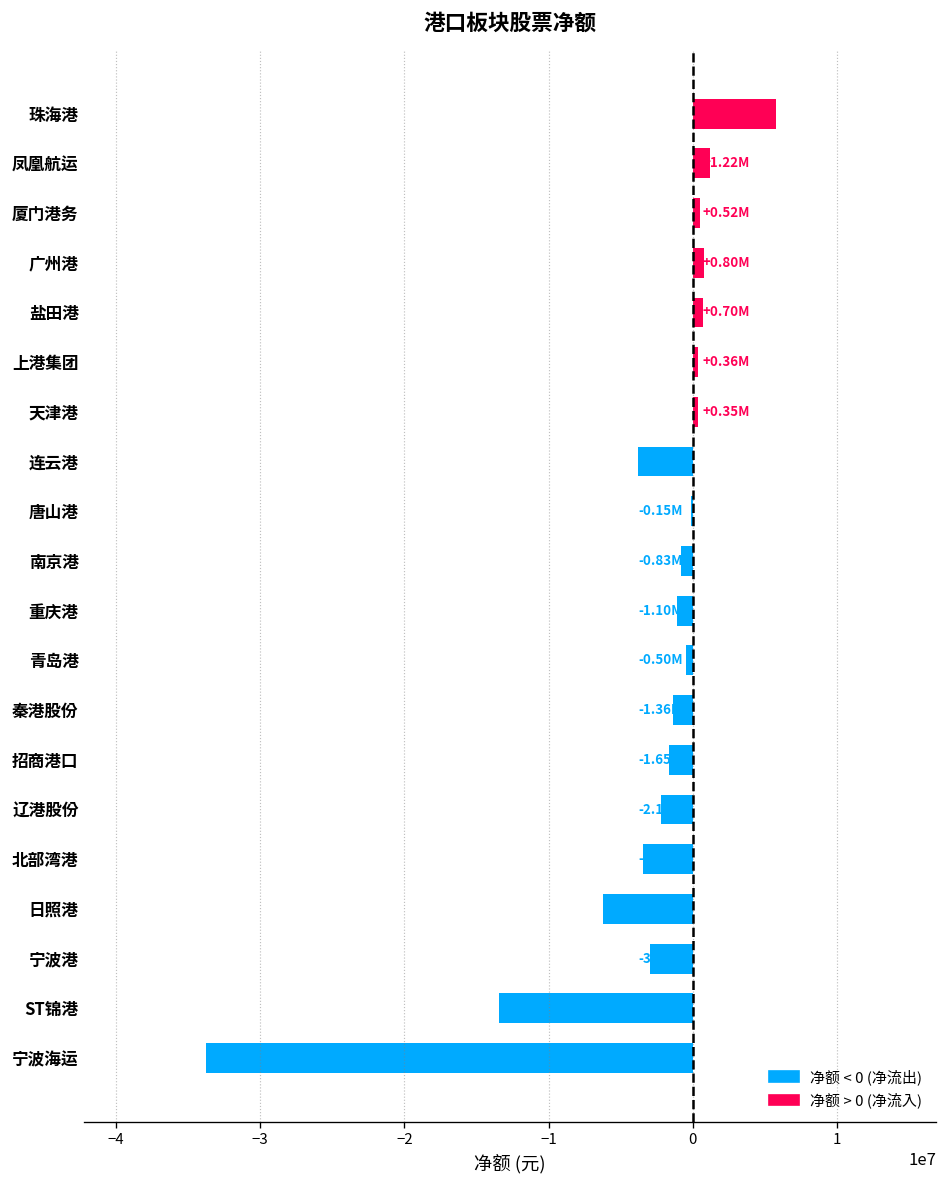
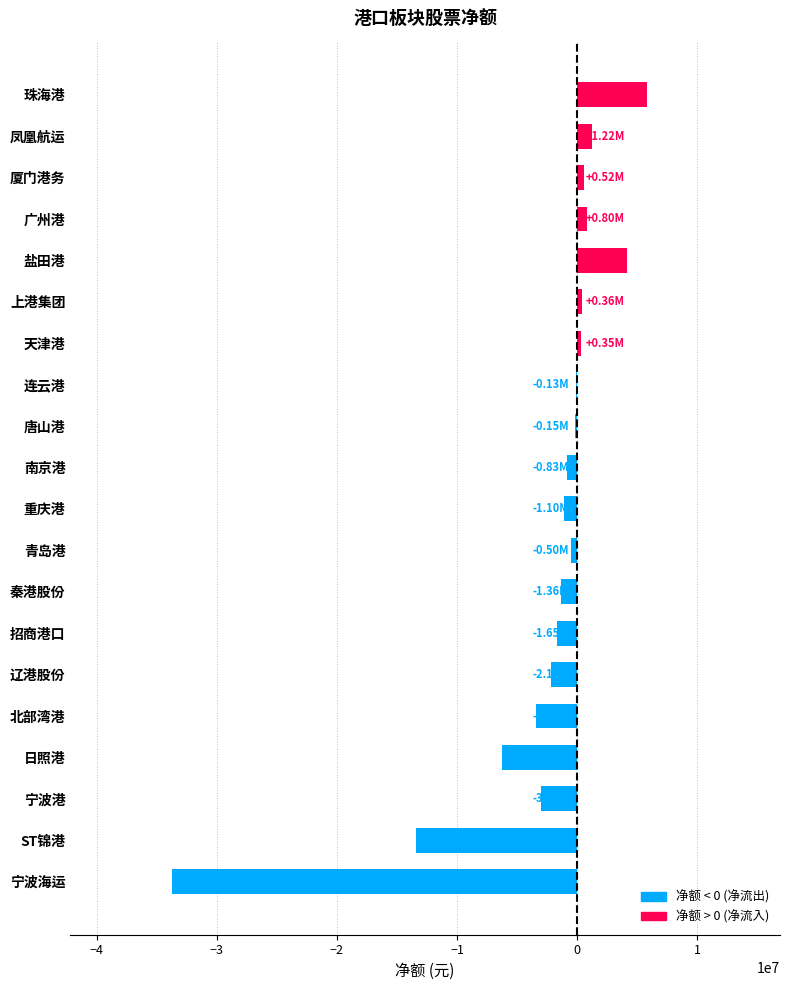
  {
    "珠海港": 5800000,
-   "盐田港": 700000,
-   "连云港": -3800000,
+   "盐田港": 4100000,
+   "连云港": -100000,
    "辽港股份": -2200000,
    "北部湾港": -3500000,
    "日照港": -6200000,
    "宁波港": -3000000,
    "ST锦港": -13500000,
    "宁波海运": -33800000
  }
